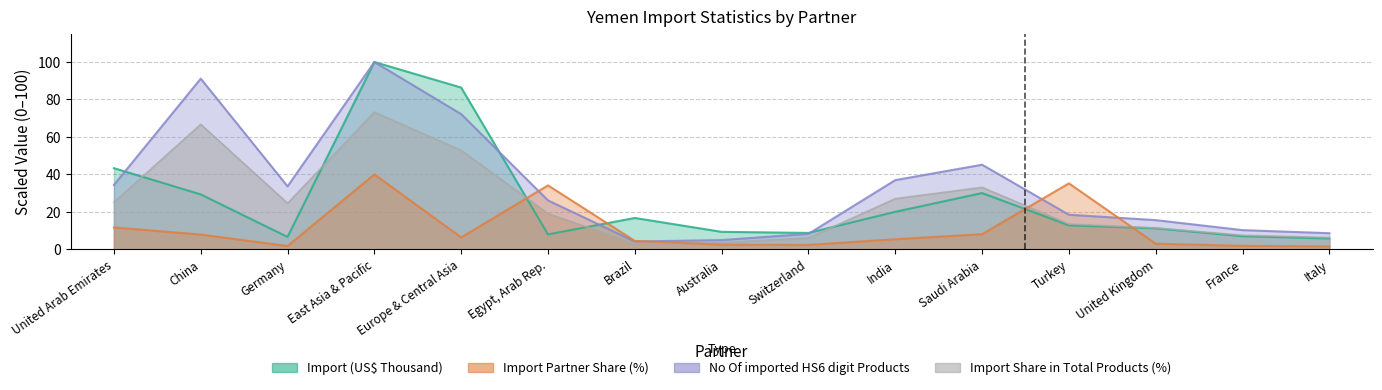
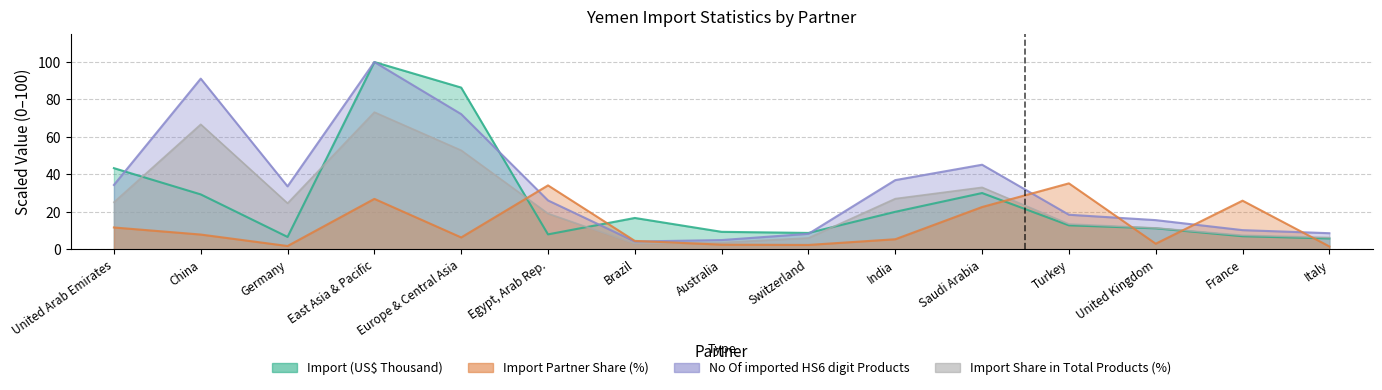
  {
    "Import Partner Share (%)": {
      "United Arab Emirates": 12,
      "China": 8,
      "Germany": 2,
-     "East Asia & Pacific": 40,
+     "East Asia & Pacific": 27,
      "Europe & Central Asia": 6,
      "Egypt, Arab Rep.": 34,
      "Switzerland": 2,
      "India": 5,
-     "Saudi Arabia": 8,
+     "Saudi Arabia": 23,
      "Turkey": 35,
      "United Kingdom": 3,
-     "France": 2,
+     "France": 26,
      "Italy": 2
    }
  }
